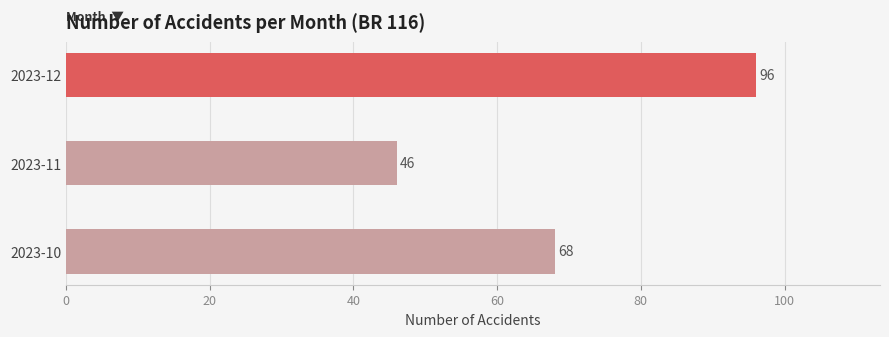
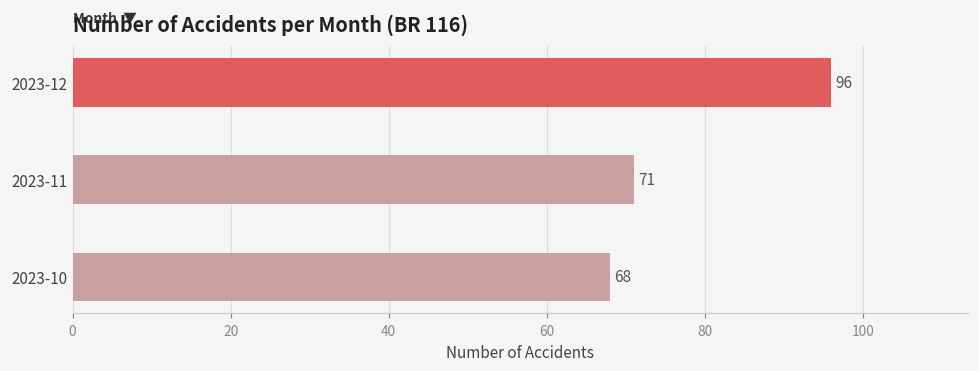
  {
    "2023-12": 96,
-   "2023-11": 46,
+   "2023-11": 71,
    "2023-10": 68
  }
